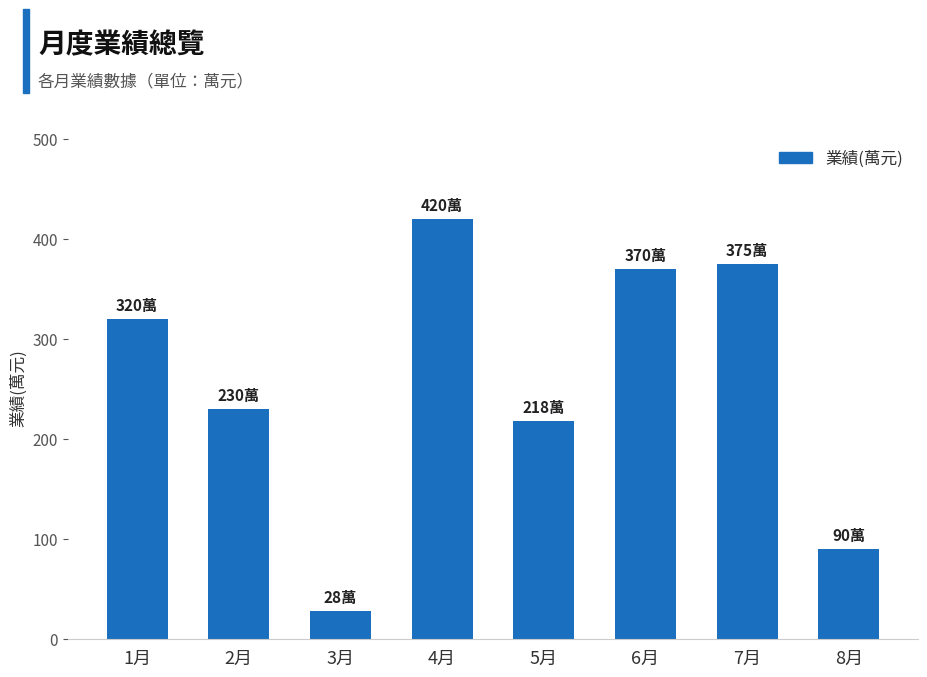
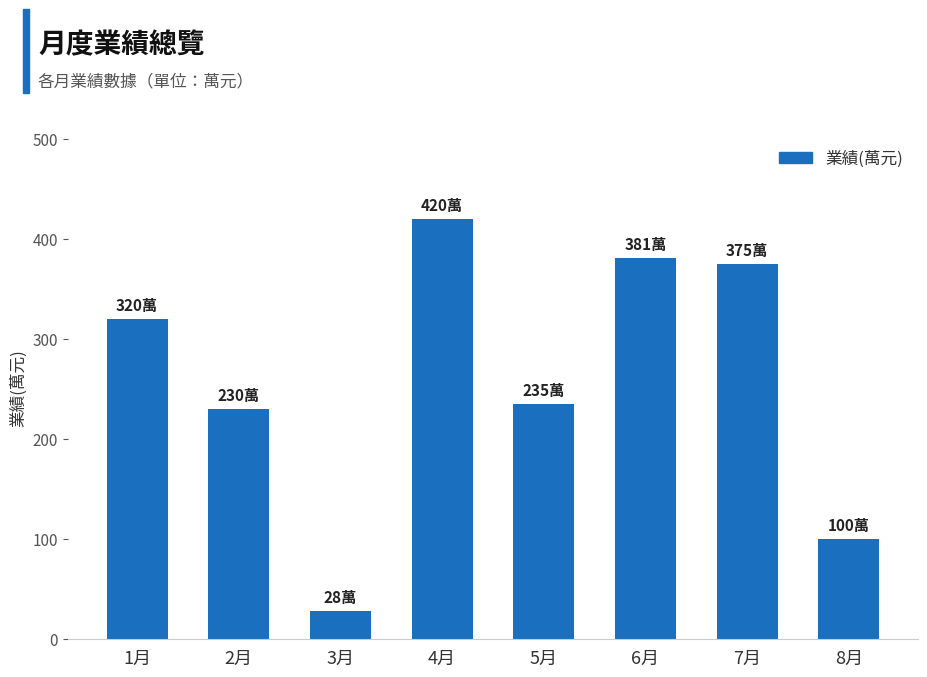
  {
    "1月": "320萬",
    "2月": "230萬",
    "3月": "28萬",
    "4月": "420萬",
-   "5月": "218萬",
-   "6月": "370萬",
+   "5月": "235萬",
+   "6月": "381萬",
    "7月": "375萬",
-   "8月": "90萬"
+   "8月": "100萬"
  }
